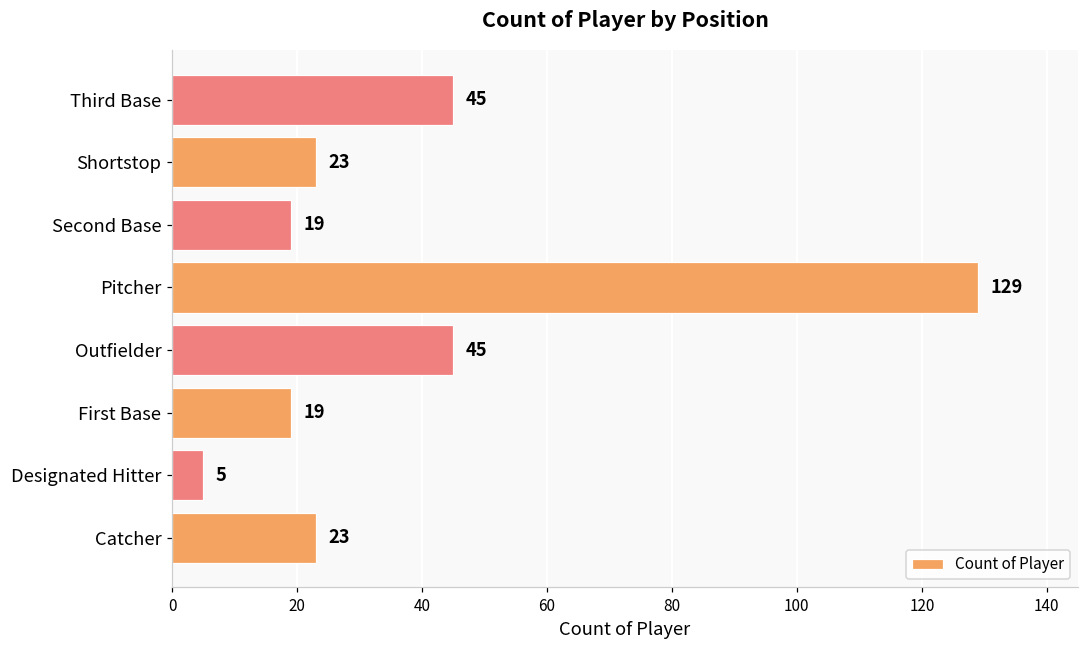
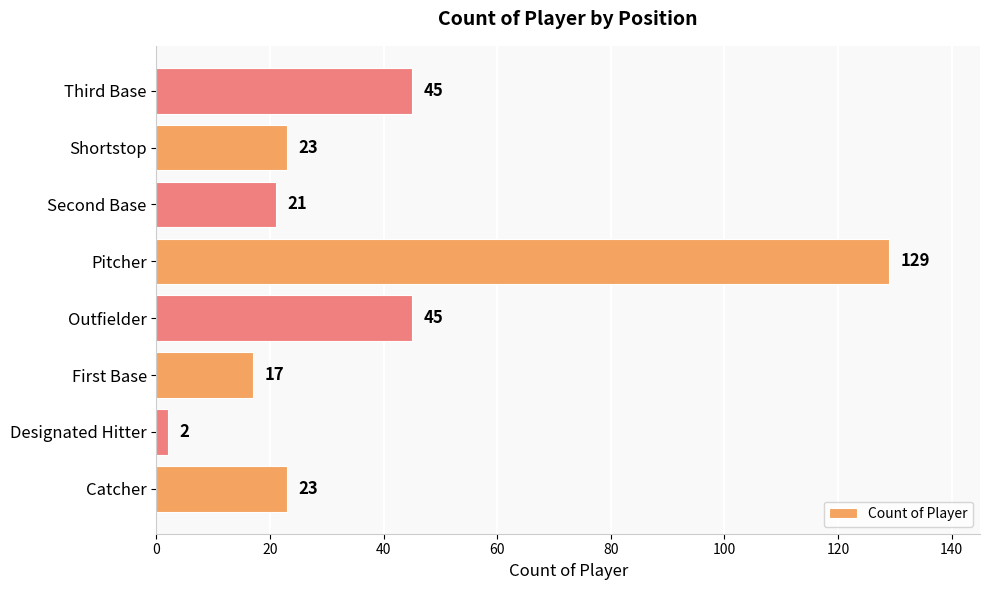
  {
    "Third Base": 45,
    "Shortstop": 23,
-   "Second Base": 19,
+   "Second Base": 21,
    "Pitcher": 129,
    "Outfielder": 45,
-   "First Base": 19,
-   "Designated Hitter": 5,
+   "First Base": 17,
+   "Designated Hitter": 2,
    "Catcher": 23
  }
